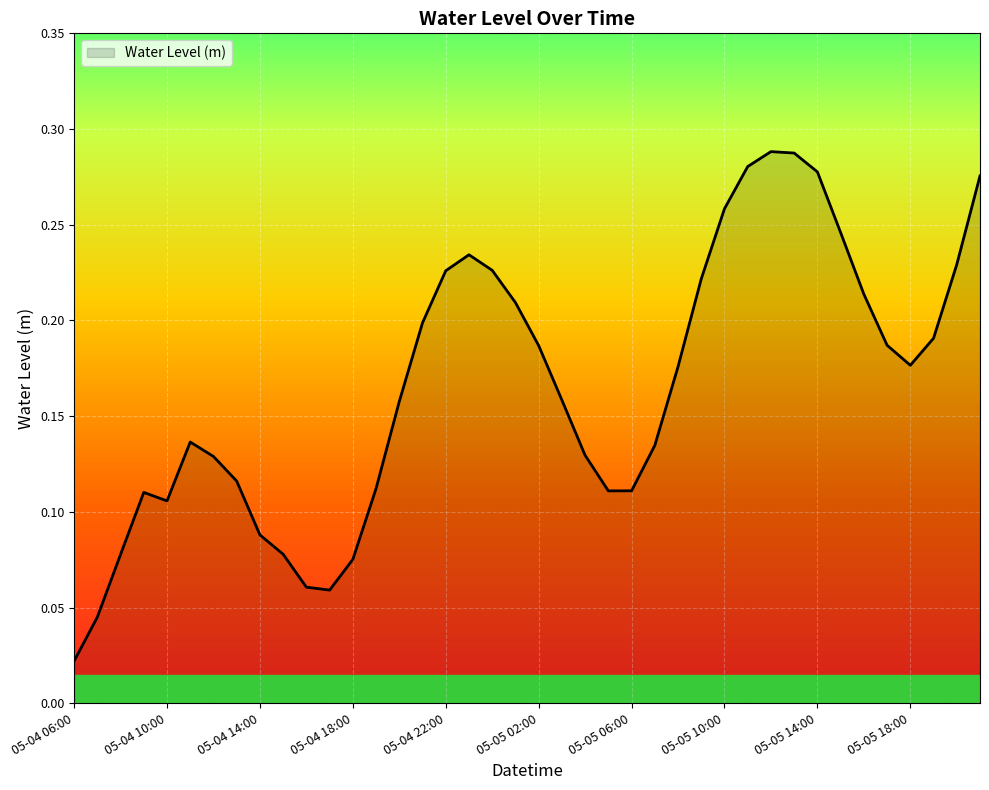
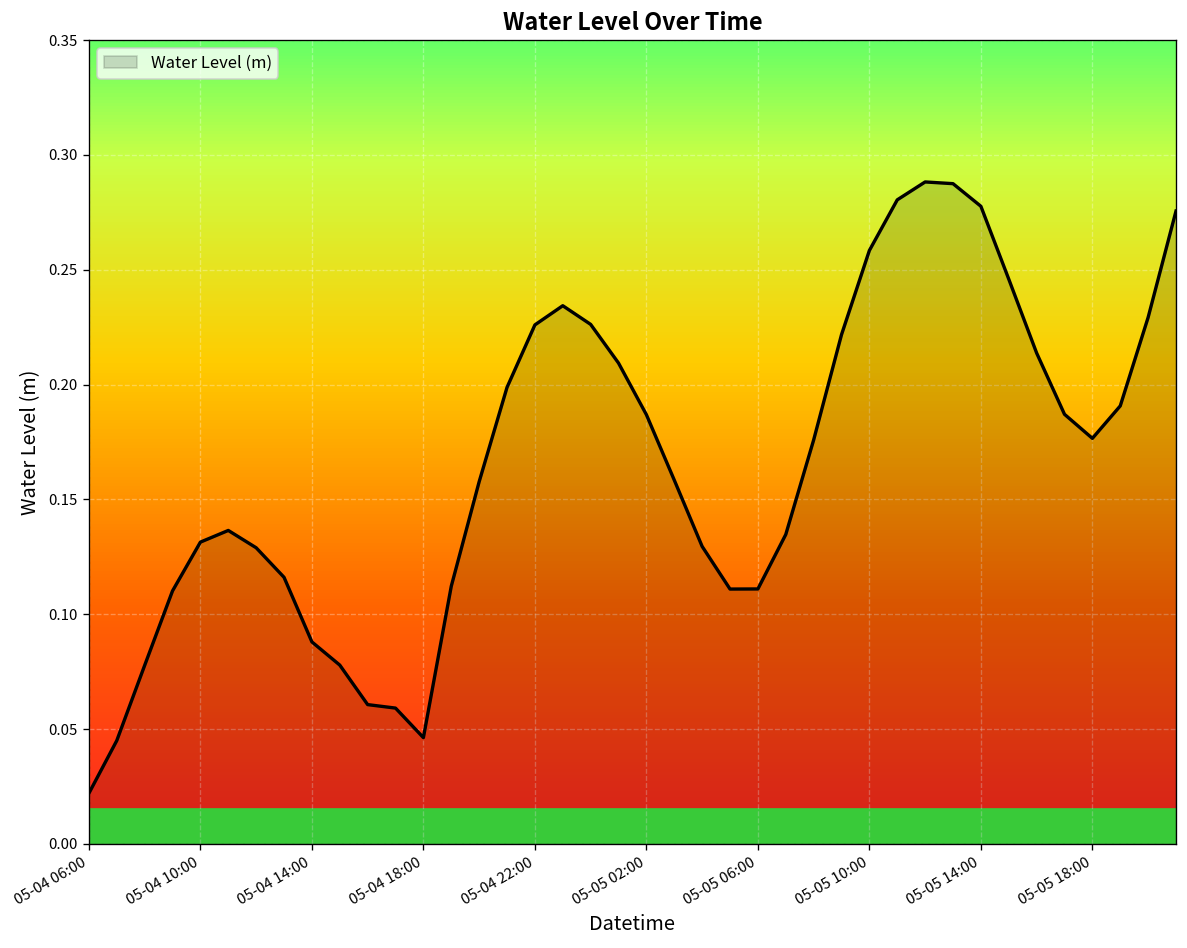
  {
    "05-04 06:00": 0.022,
-   "05-04 10:00": 0.106,
+   "05-04 10:00": 0.131,
    "05-04 14:00": 0.088,
-   "05-04 18:00": 0.075,
+   "05-04 18:00": 0.046,
    "05-04 22:00": 0.226,
    "05-05 02:00": 0.187,
    "05-05 06:00": 0.111,
    "05-05 10:00": 0.258,
    "05-05 14:00": 0.278,
    "05-05 18:00": 0.177
  }
